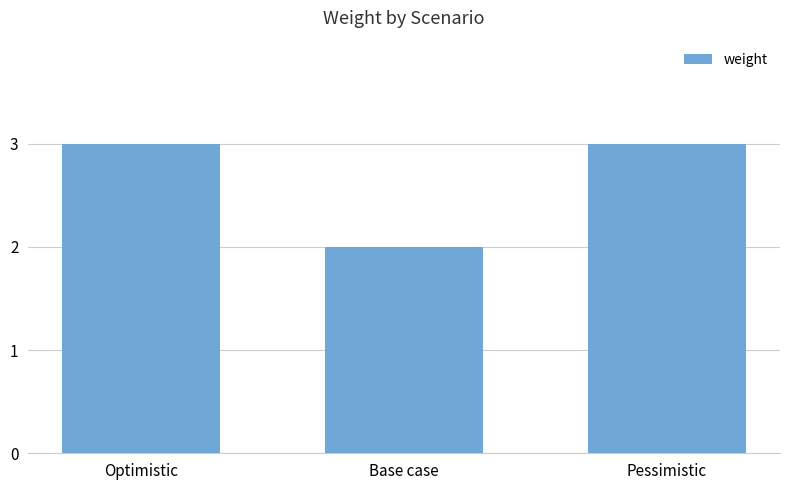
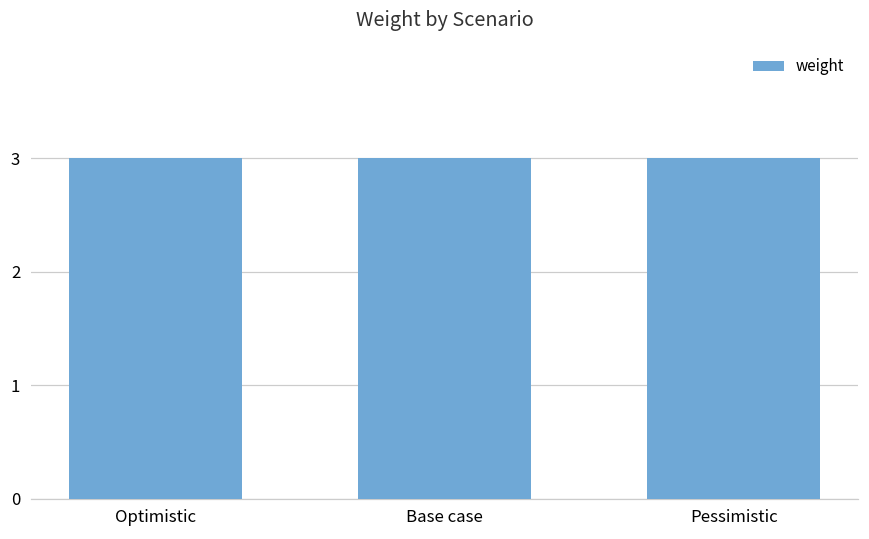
  {
    "Optimistic": 3,
-   "Base case": 2,
+   "Base case": 3,
    "Pessimistic": 3
  }
